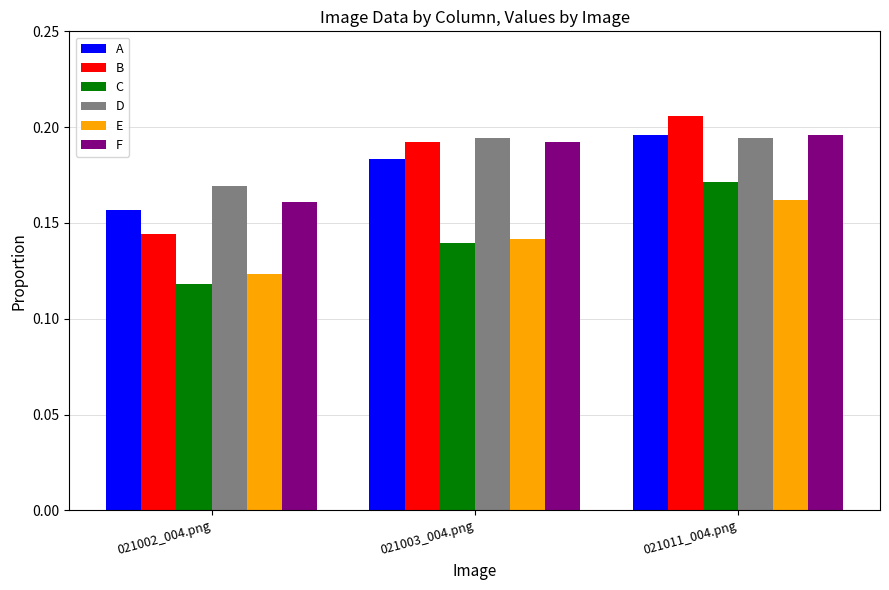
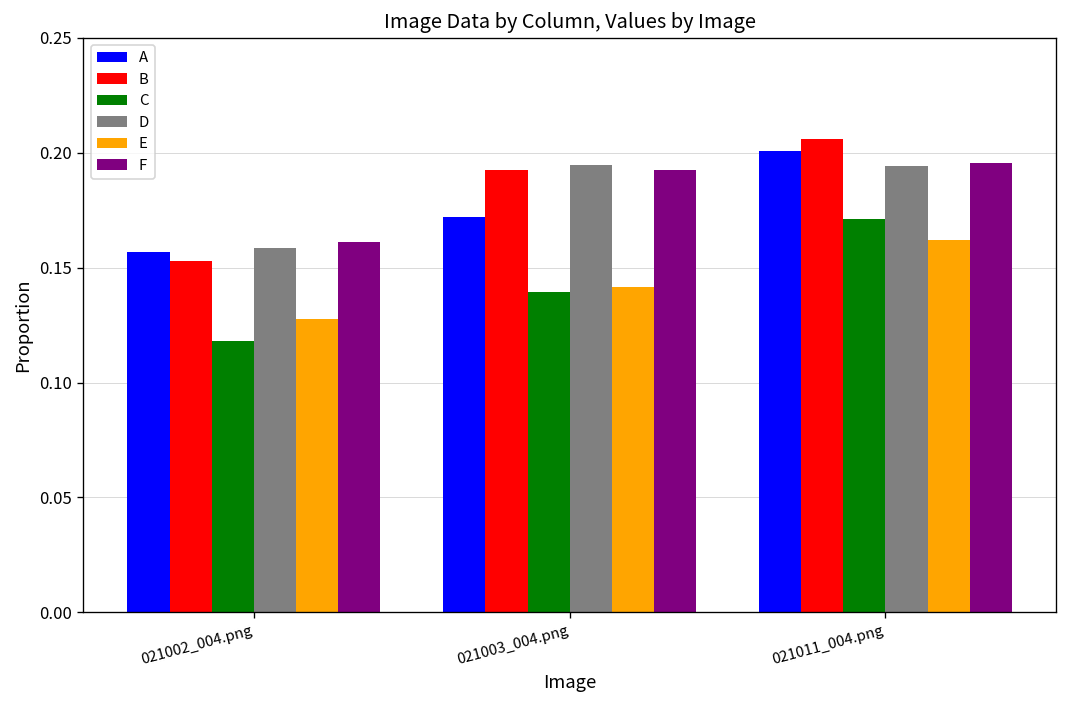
  {
    "A": {
      "021002_004.png": 0.157,
-     "021003_004.png": 0.183,
-     "021011_004.png": 0.196
+     "021003_004.png": 0.172,
+     "021011_004.png": 0.201
    },
    "B": {
-     "021002_004.png": 0.144,
+     "021002_004.png": 0.153,
      "021003_004.png": 0.193,
      "021011_004.png": 0.206
    },
    "C": {
      "021002_004.png": 0.118,
      "021003_004.png": 0.140,
      "021011_004.png": 0.171
    },
    "D": {
-     "021002_004.png": 0.169,
+     "021002_004.png": 0.159,
      "021003_004.png": 0.194,
      "021011_004.png": 0.194
    },
    "E": {
-     "021002_004.png": 0.123,
+     "021002_004.png": 0.128,
      "021003_004.png": 0.142,
      "021011_004.png": 0.162
    },
    "F": {
      "021002_004.png": 0.161,
      "021003_004.png": 0.192,
      "021011_004.png": 0.196
    }
  }
